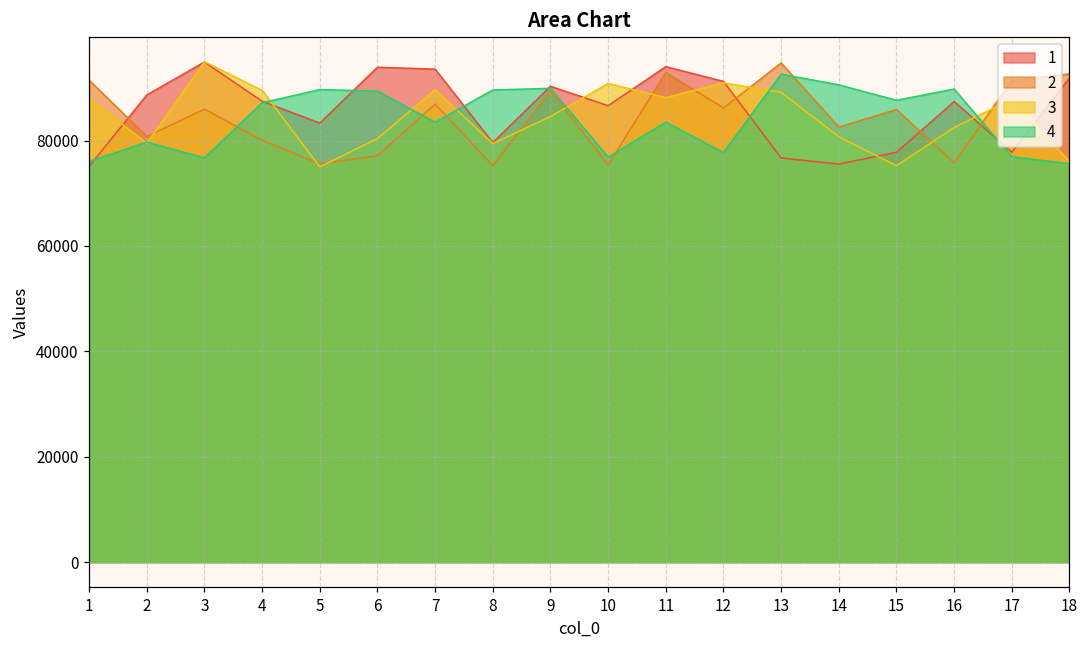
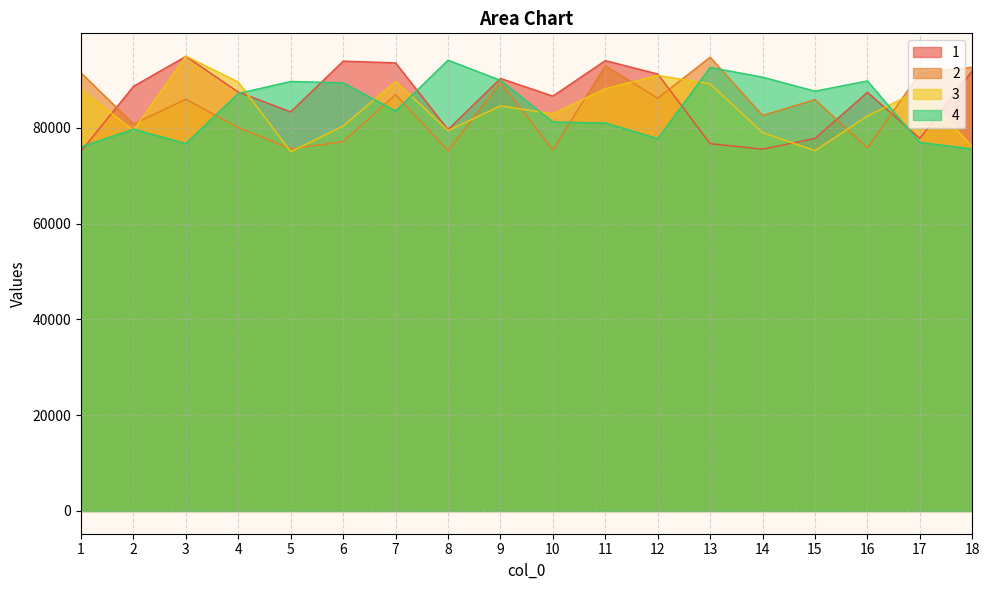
  {
    "3": {
      "1": 88000,
      "4": 90000,
      "5": 75000,
      "6": 80000,
      "7": 90000,
      "9": 85000,
-     "10": 91000,
+     "10": 83000,
      "11": 88000,
      "13": 89000,
-     "14": 81000,
+     "14": 79000,
      "15": 75000,
      "16": 82000
    },
    "4": {
      "1": 76000,
      "3": 77000,
      "5": 90000,
      "6": 89000,
      "7": 83000,
-     "8": 90000,
-     "10": 77000,
-     "11": 83000,
+     "8": 94000,
+     "10": 81000,
+     "11": 81000,
      "12": 78000,
      "13": 93000,
      "14": 91000,
      "15": 88000,
      "16": 90000,
      "17": 77000
    }
  }
